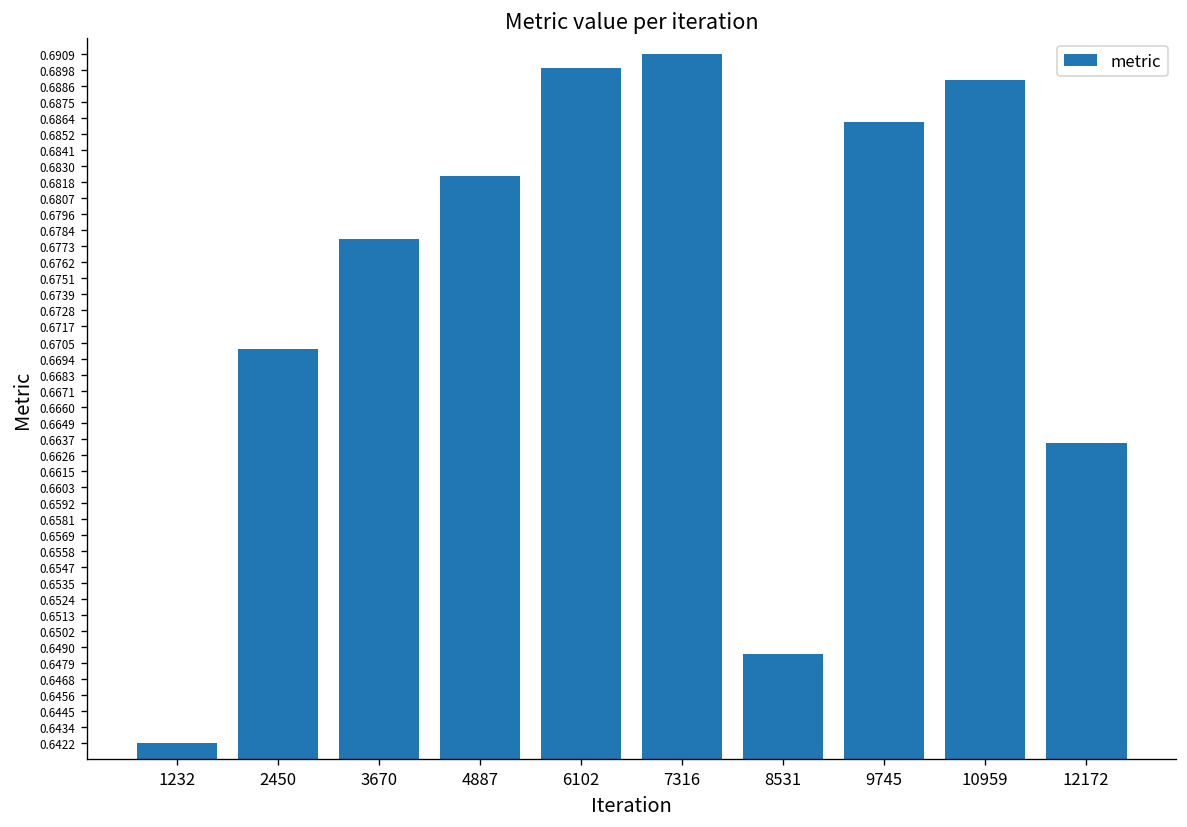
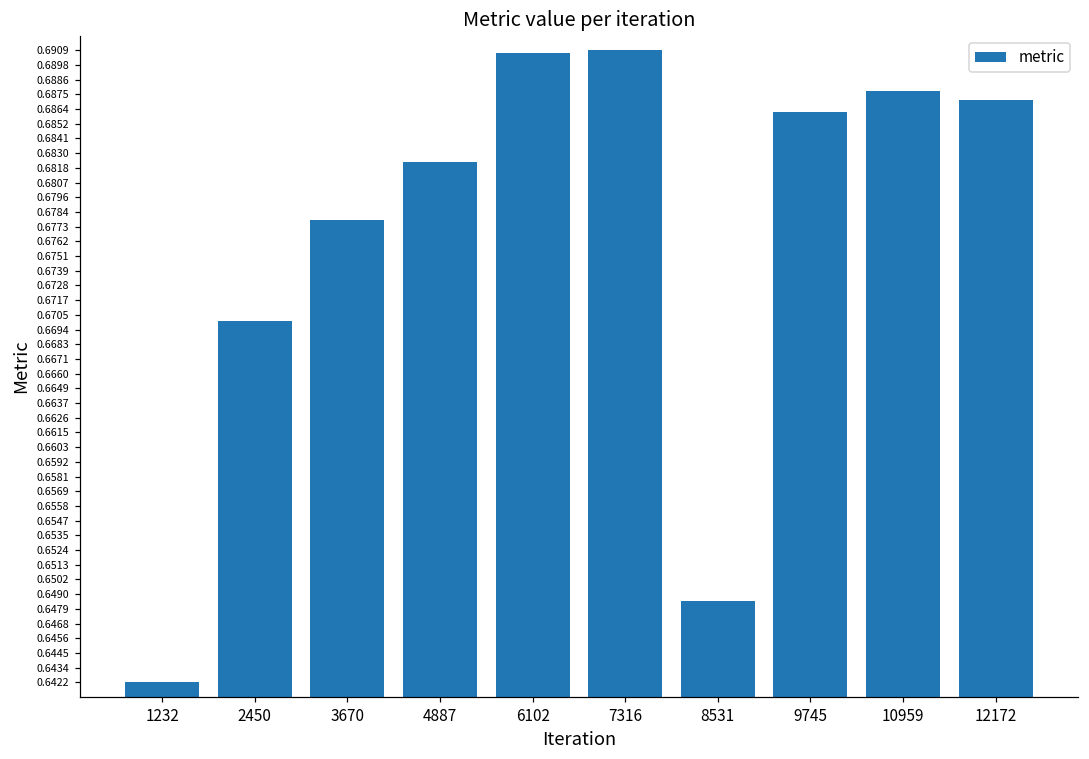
  {
    "1232": 0.6422,
    "2450": 0.6700,
    "3670": 0.6778,
    "4887": 0.6823,
-   "6102": 0.6899,
+   "6102": 0.6907,
    "7316": 0.6909,
    "8531": 0.6485,
    "9745": 0.6861,
-   "10959": 0.6890,
-   "12172": 0.6634
+   "10959": 0.6877,
+   "12172": 0.6871
  }
